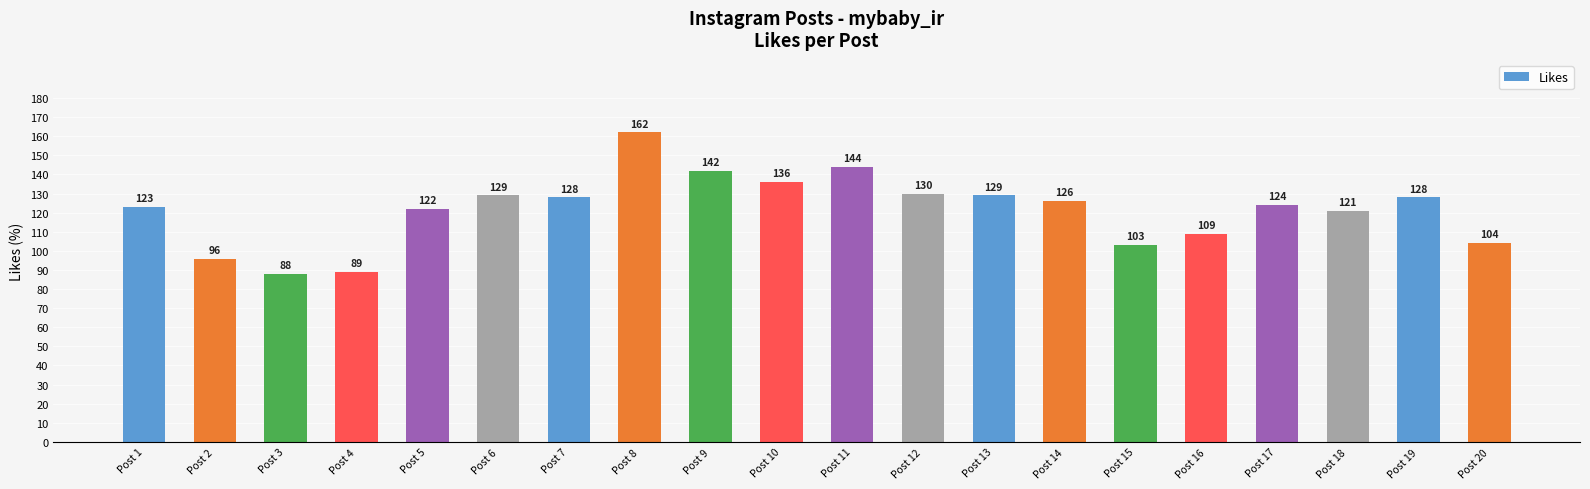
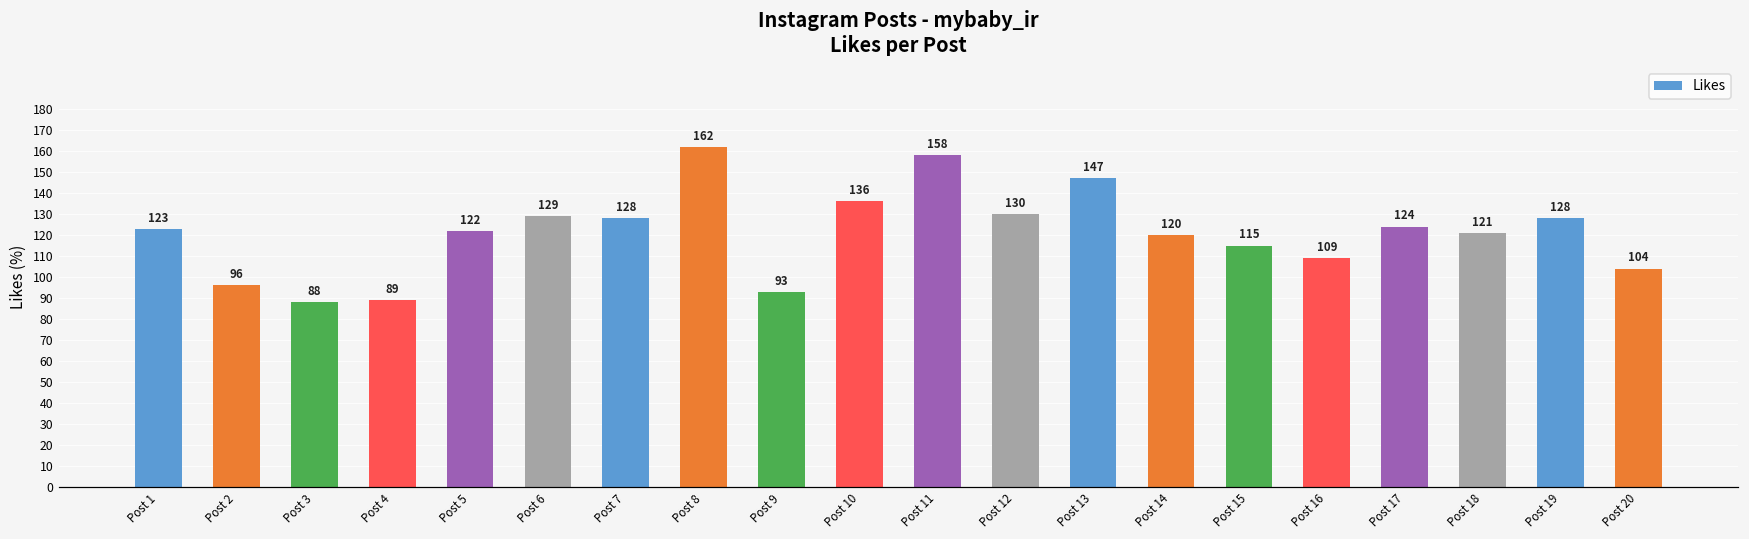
  {
    "Post 1": 123,
    "Post 2": 96,
    "Post 3": 88,
    "Post 4": 89,
    "Post 5": 122,
    "Post 6": 129,
    "Post 7": 128,
    "Post 8": 162,
-   "Post 9": 142,
+   "Post 9": 93,
    "Post 10": 136,
-   "Post 11": 144,
+   "Post 11": 158,
    "Post 12": 130,
-   "Post 13": 129,
-   "Post 14": 126,
-   "Post 15": 103,
+   "Post 13": 147,
+   "Post 14": 120,
+   "Post 15": 115,
    "Post 16": 109,
    "Post 17": 124,
    "Post 18": 121,
    "Post 19": 128,
    "Post 20": 104
  }
